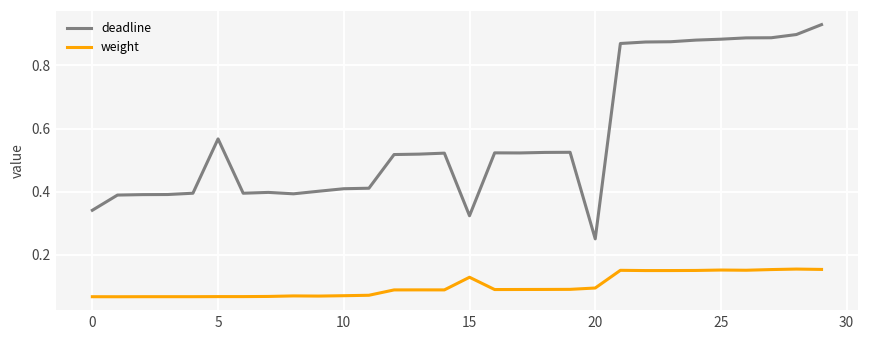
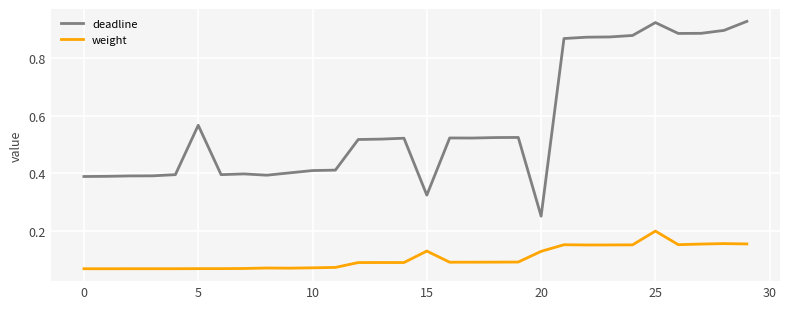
  {
    "deadline": {
-     "0": 0.34,
+     "0": 0.39,
      "5": 0.57,
      "10": 0.41,
      "15": 0.32,
      "20": 0.25,
-     "25": 0.88
+     "25": 0.92
    },
    "weight": {
      "0": 0.07,
      "5": 0.07,
      "10": 0.07,
      "15": 0.13,
-     "20": 0.10,
-     "25": 0.15
+     "20": 0.13,
+     "25": 0.20
    }
  }
